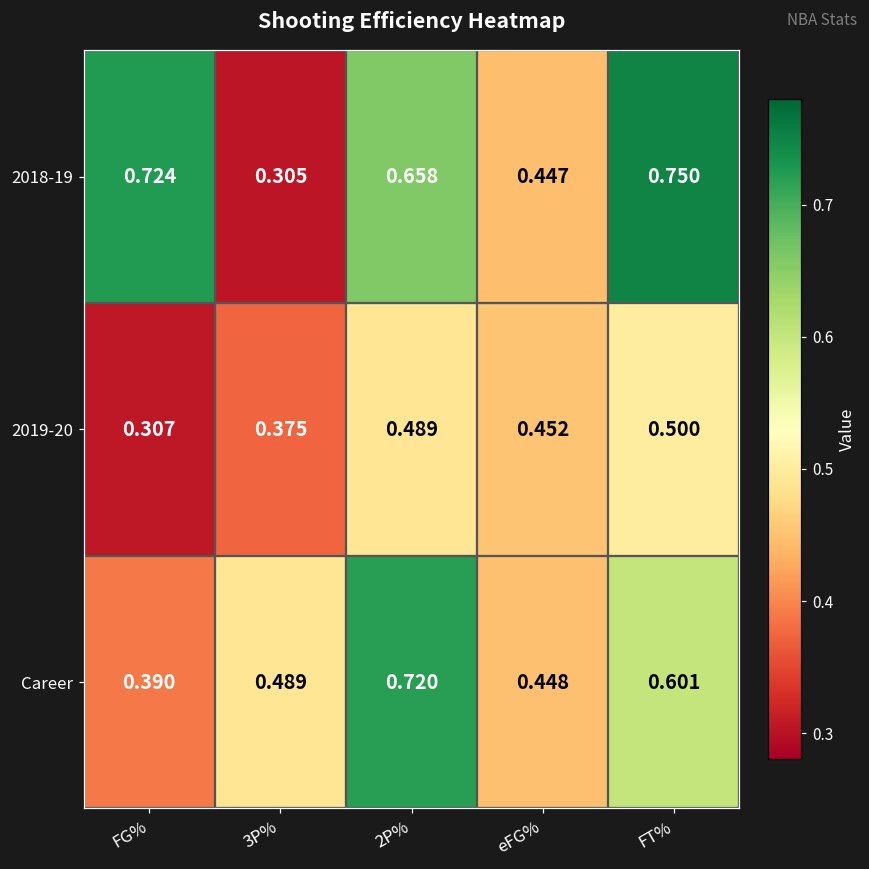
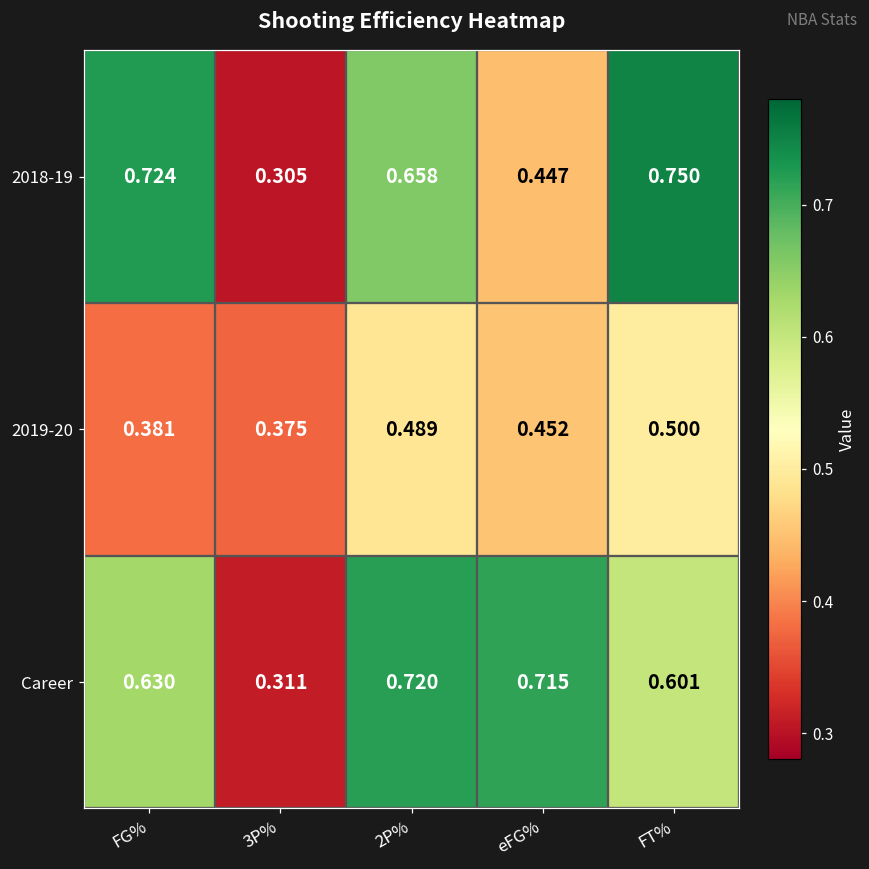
  {
    "2018-19": {
      "FG%": 0.724,
      "3P%": 0.305,
      "2P%": 0.658,
      "eFG%": 0.447,
      "FT%": 0.750
    },
    "2019-20": {
-     "FG%": 0.307,
+     "FG%": 0.381,
      "3P%": 0.375,
      "2P%": 0.489,
      "eFG%": 0.452,
      "FT%": 0.500
    },
    "Career": {
-     "FG%": 0.390,
-     "3P%": 0.489,
+     "FG%": 0.630,
+     "3P%": 0.311,
      "2P%": 0.720,
-     "eFG%": 0.448,
+     "eFG%": 0.715,
      "FT%": 0.601
    }
  }
